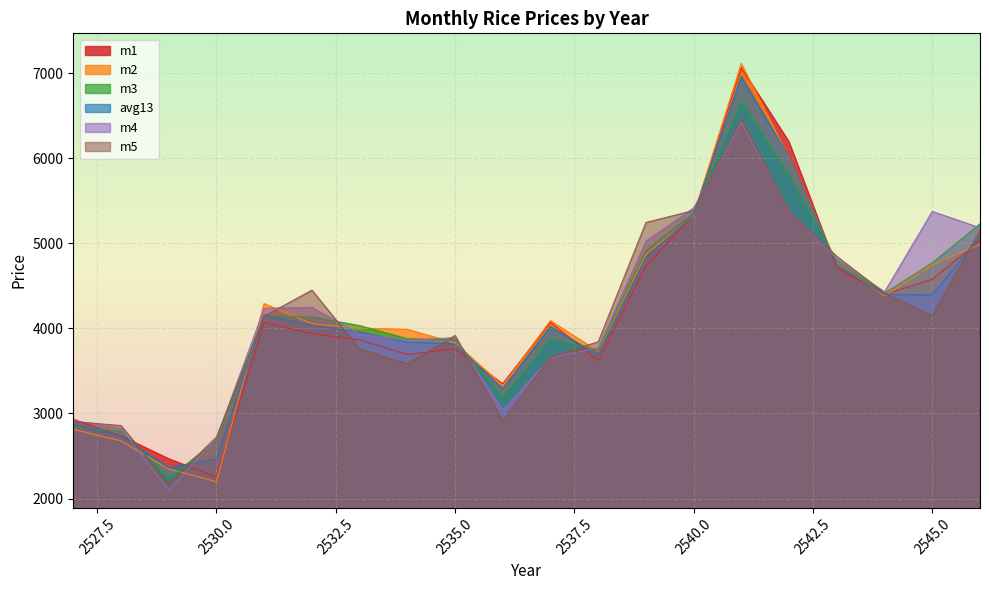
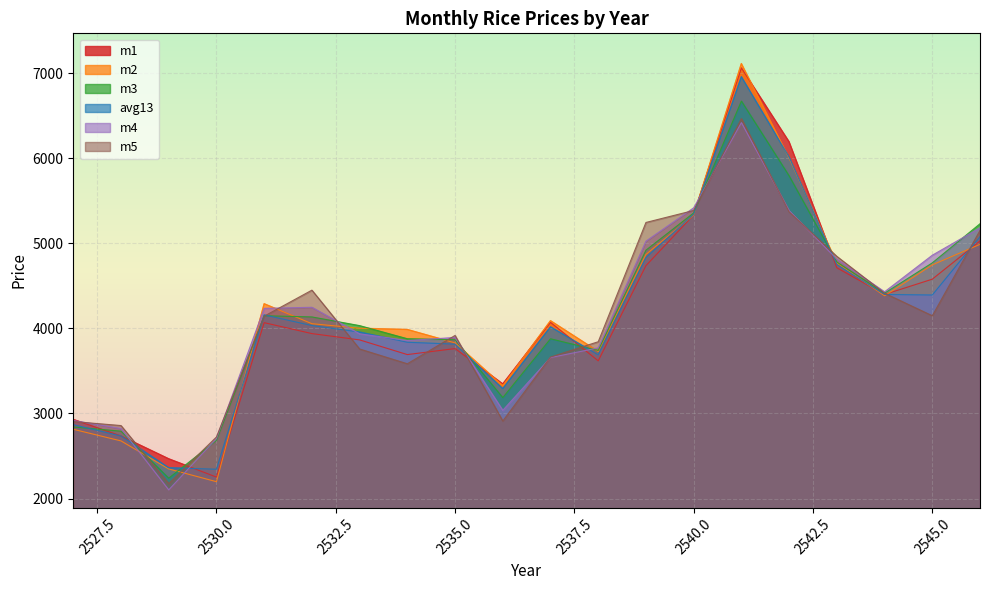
  {
    "m1": {
      "2530.0": 2300,
      "2535.0": 3800,
      "2545.0": 4600
    },
    "m2": {
      "2530.0": 2200
    },
    "avg13": {
-     "2530.0": 2500,
+     "2530.0": 2300,
      "2545.0": 4400
    },
    "m4": {
      "2540.0": 5400,
-     "2545.0": 5400
+     "2545.0": 4900
    },
    "m5": {
      "2545.0": 4100
    }
  }
